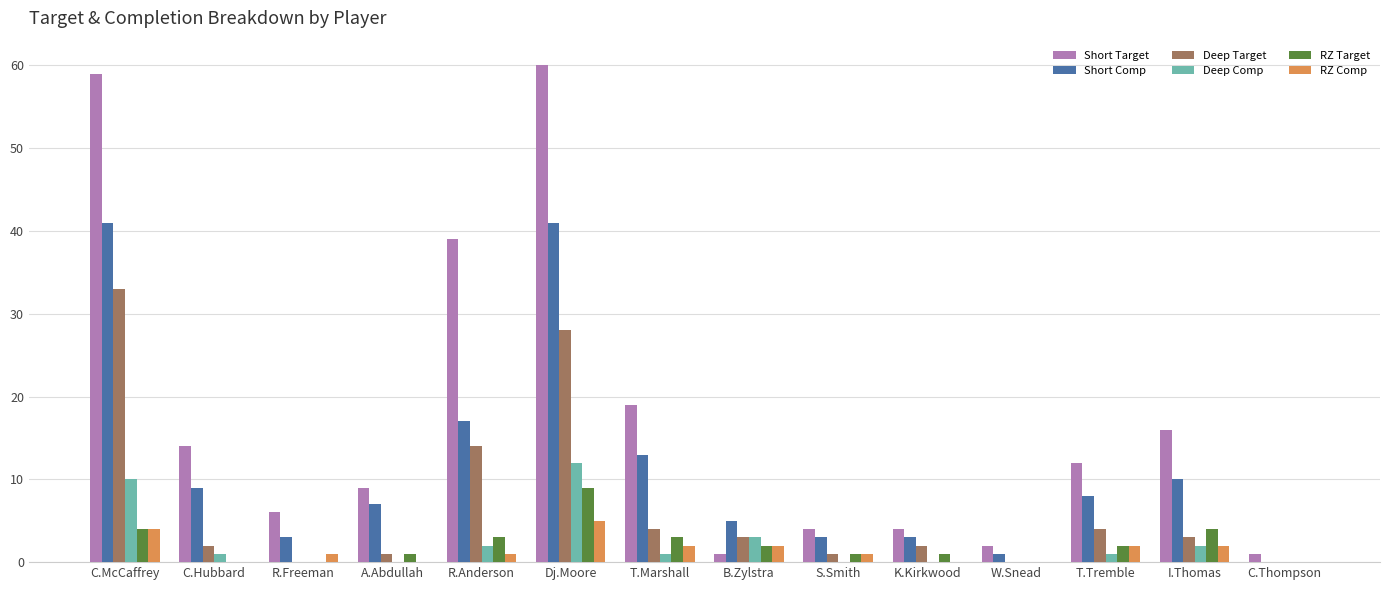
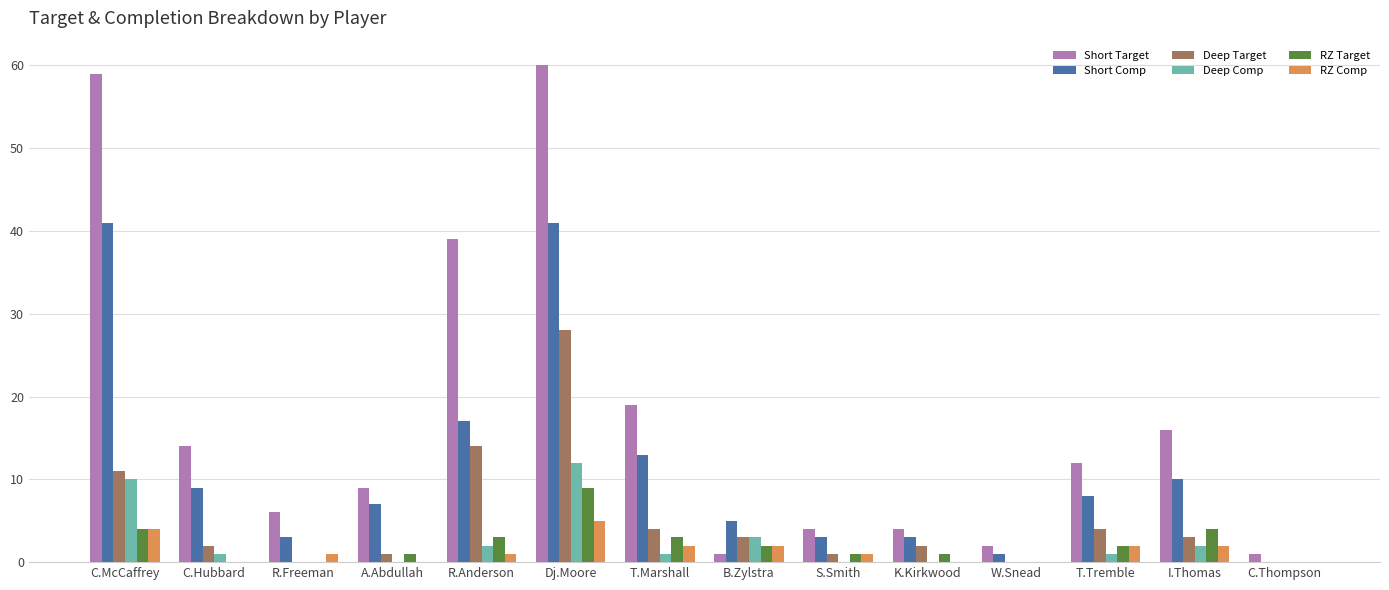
  {
    "Short Target": {
      "C.McCaffrey": 59,
      "C.Hubbard": 14,
      "R.Freeman": 6,
      "A.Abdullah": 9,
      "R.Anderson": 39,
      "Dj.Moore": 60,
      "T.Marshall": 19,
      "B.Zylstra": 1,
      "S.Smith": 4,
      "K.Kirkwood": 4,
      "W.Snead": 2,
      "T.Tremble": 12,
      "I.Thomas": 16,
      "C.Thompson": 1
    },
    "Short Comp": {
      "C.McCaffrey": 41,
      "C.Hubbard": 9,
      "R.Freeman": 3,
      "A.Abdullah": 7,
      "R.Anderson": 17,
      "Dj.Moore": 41,
      "T.Marshall": 13,
      "B.Zylstra": 5,
      "S.Smith": 3,
      "K.Kirkwood": 3,
      "W.Snead": 1,
      "T.Tremble": 8,
      "I.Thomas": 10,
      "C.Thompson": 0
    },
    "Deep Target": {
-     "C.McCaffrey": 33,
+     "C.McCaffrey": 11,
      "C.Hubbard": 2,
      "R.Freeman": 0,
      "A.Abdullah": 1,
      "R.Anderson": 14,
      "Dj.Moore": 28,
      "T.Marshall": 4,
      "B.Zylstra": 3,
      "S.Smith": 1,
      "K.Kirkwood": 2,
      "W.Snead": 0,
      "T.Tremble": 4,
      "I.Thomas": 3,
      "C.Thompson": 0
    },
    "Deep Comp": {
      "C.McCaffrey": 10,
      "C.Hubbard": 1,
      "R.Freeman": 0,
      "A.Abdullah": 0,
      "R.Anderson": 2,
      "Dj.Moore": 12,
      "T.Marshall": 1,
      "B.Zylstra": 3,
      "S.Smith": 0,
      "K.Kirkwood": 0,
      "W.Snead": 0,
      "T.Tremble": 1,
      "I.Thomas": 2,
      "C.Thompson": 0
    },
    "RZ Target": {
      "C.McCaffrey": 4,
      "C.Hubbard": 0,
      "R.Freeman": 0,
      "A.Abdullah": 1,
      "R.Anderson": 3,
      "Dj.Moore": 9,
      "T.Marshall": 3,
      "B.Zylstra": 2,
      "S.Smith": 1,
      "K.Kirkwood": 1,
      "W.Snead": 0,
      "T.Tremble": 2,
      "I.Thomas": 4,
      "C.Thompson": 0
    },
    "RZ Comp": {
      "C.McCaffrey": 4,
      "C.Hubbard": 0,
      "R.Freeman": 1,
      "A.Abdullah": 0,
      "R.Anderson": 1,
      "Dj.Moore": 5,
      "T.Marshall": 2,
      "B.Zylstra": 2,
      "S.Smith": 1,
      "K.Kirkwood": 0,
      "W.Snead": 0,
      "T.Tremble": 2,
      "I.Thomas": 2,
      "C.Thompson": 0
    }
  }
